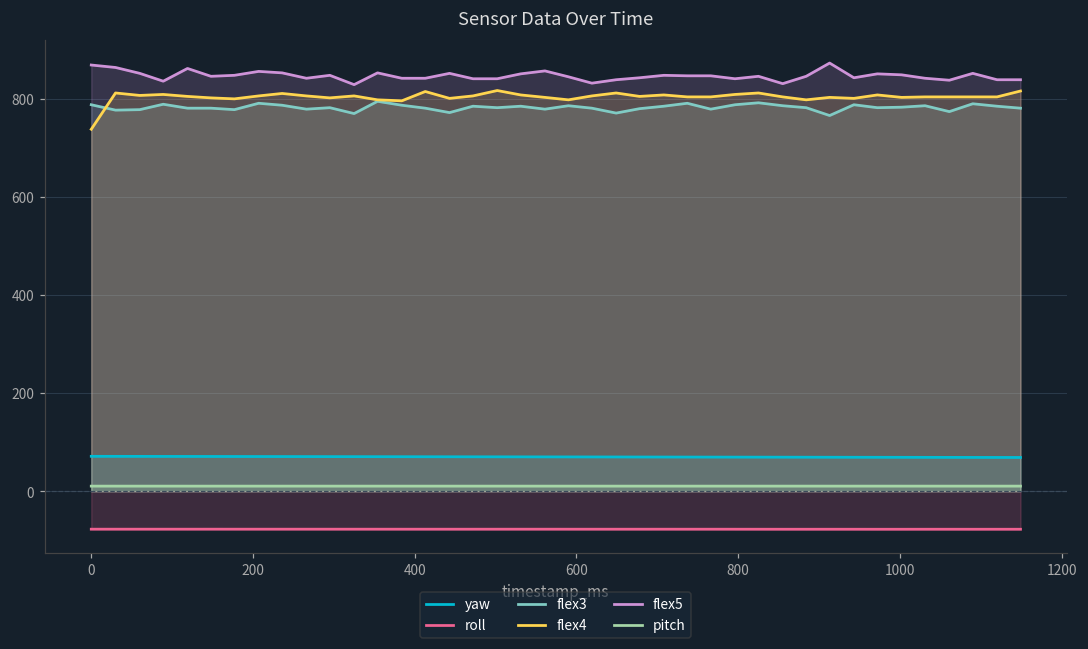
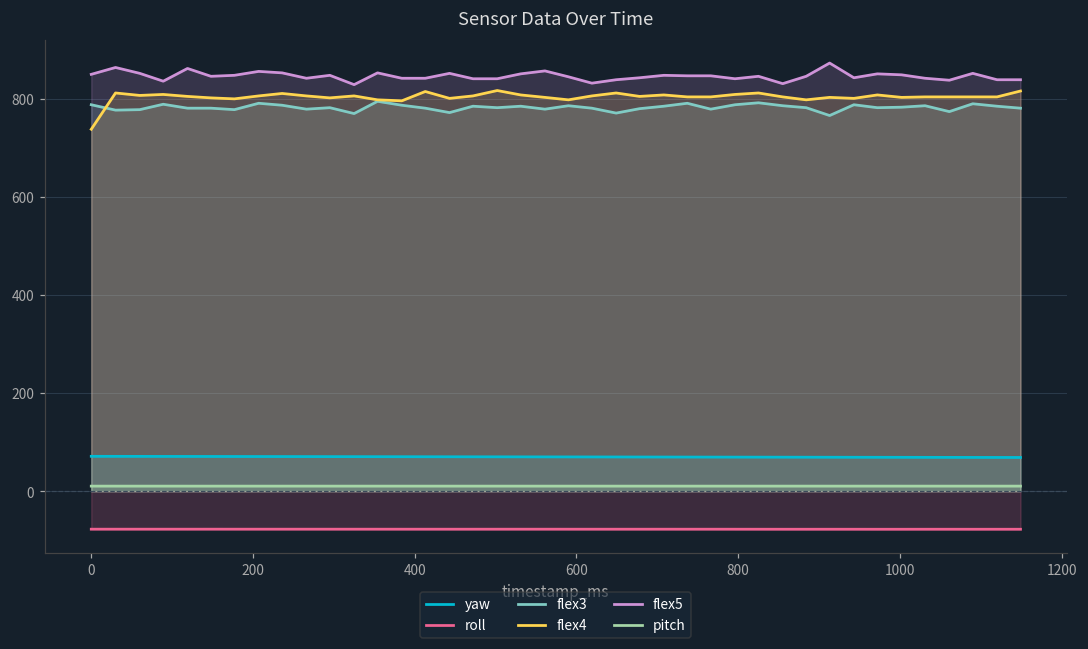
  {
    "yaw": {
      "0": 70
    },
    "flex4": {
      "0": 740
    },
    "flex5": {
-     "0": 870
+     "0": 850
    }
  }
